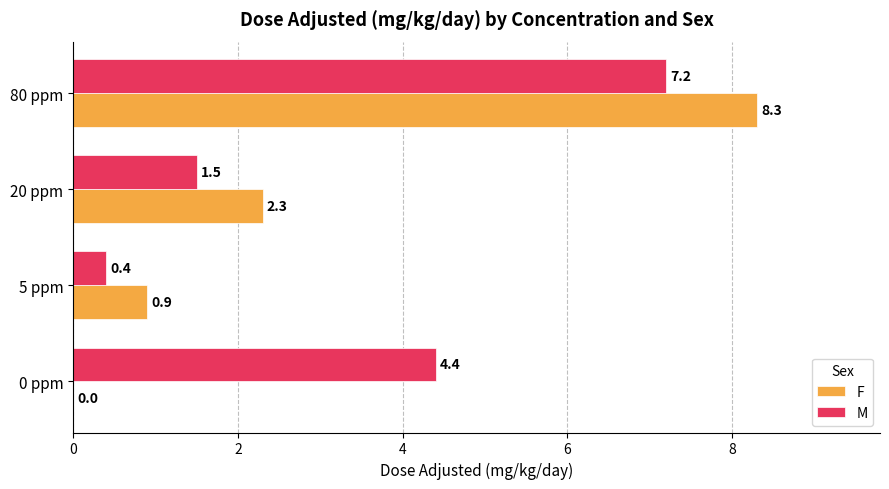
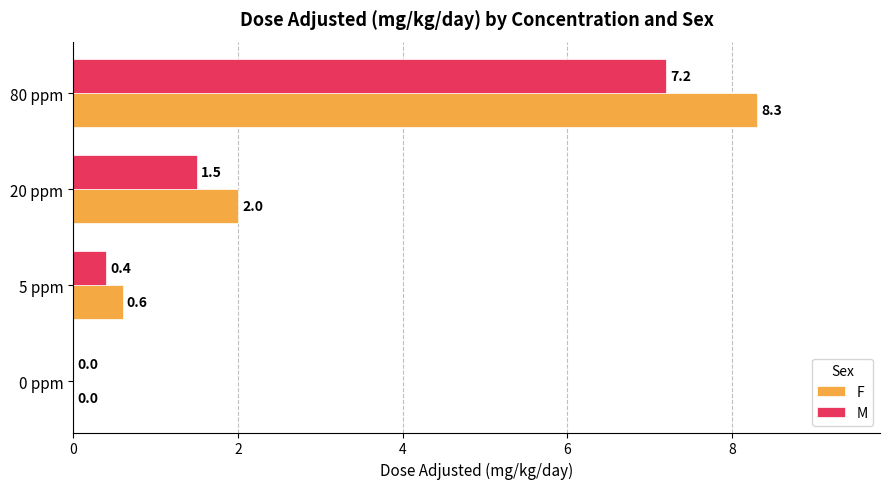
  {
    "F": {
      "80 ppm": 8.3,
-     "20 ppm": 2.3,
-     "5 ppm": 0.9,
+     "20 ppm": 2.0,
+     "5 ppm": 0.6,
      "0 ppm": 0.0
    },
    "M": {
      "80 ppm": 7.2,
      "20 ppm": 1.5,
      "5 ppm": 0.4,
-     "0 ppm": 4.4
+     "0 ppm": 0.0
    }
  }
